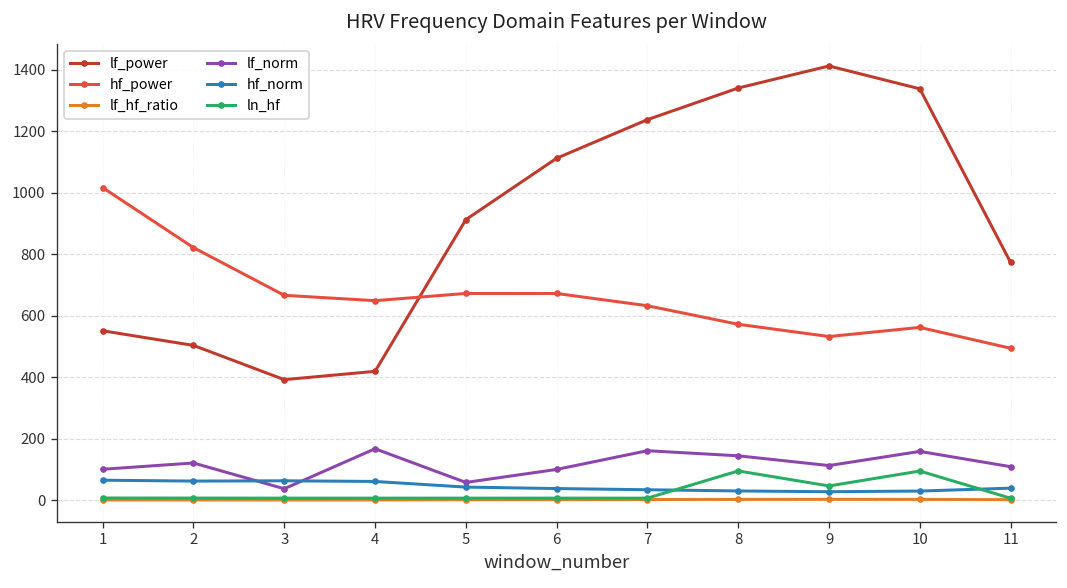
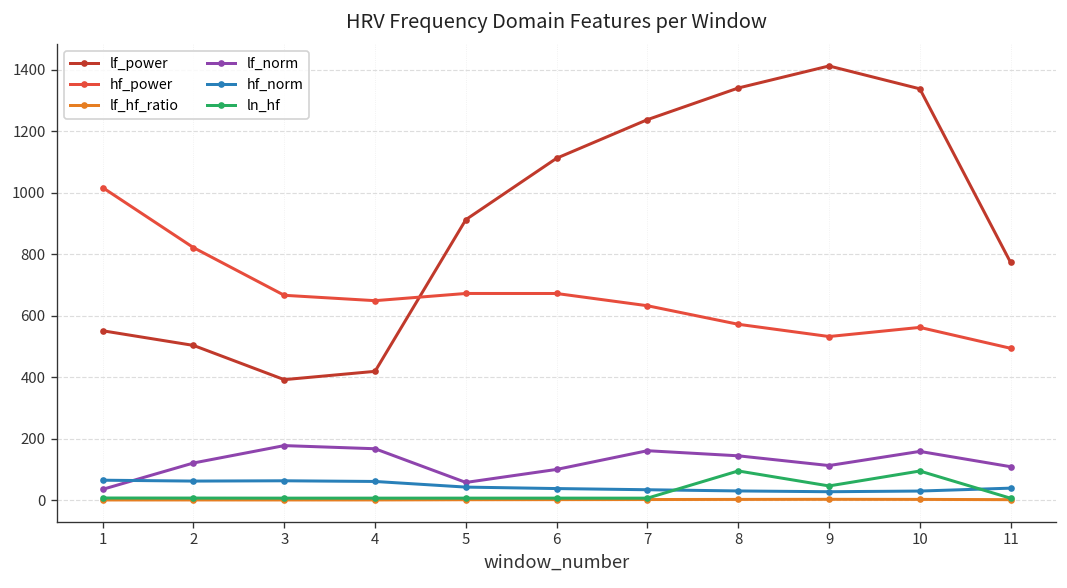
  {
    "lf_norm": {
-     "1": 100,
+     "1": 40,
      "2": 120,
-     "3": 40,
+     "3": 180,
      "4": 170,
      "5": 60,
      "6": 100,
      "7": 160,
      "8": 140,
      "9": 110,
      "10": 160,
      "11": 110
    },
    "hf_norm": {
      "1": 60,
      "2": 60,
      "3": 60,
      "4": 60,
      "5": 40,
      "6": 40,
      "7": 30,
      "8": 30,
      "9": 30,
      "10": 30,
      "11": 40
    },
    "ln_hf": {
      "8": 90,
      "9": 50,
      "10": 90
    }
  }
